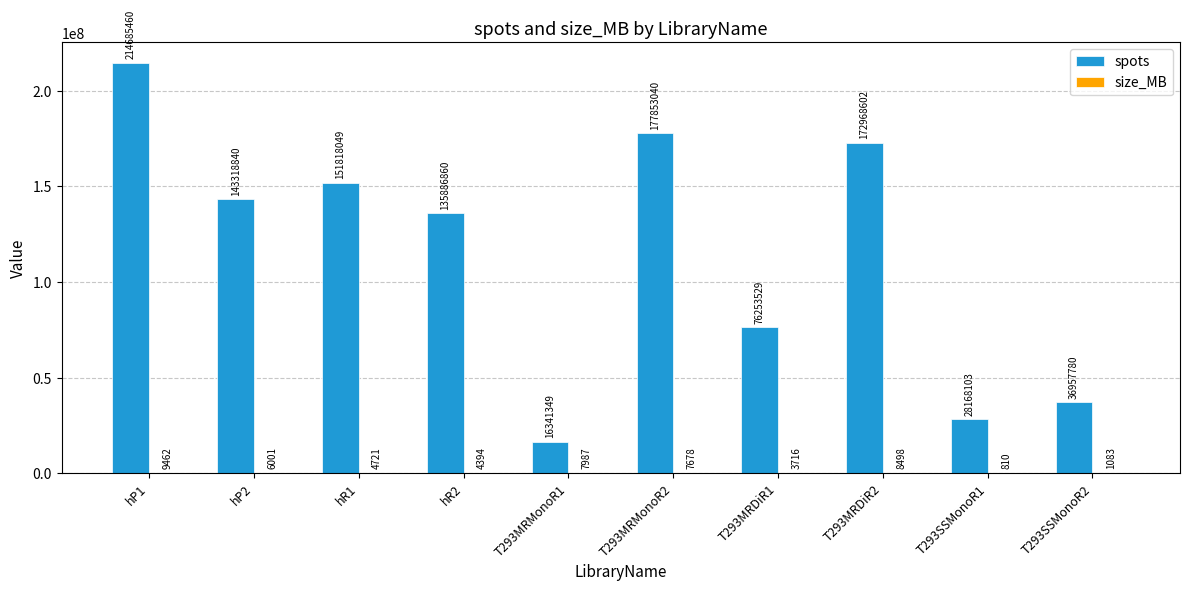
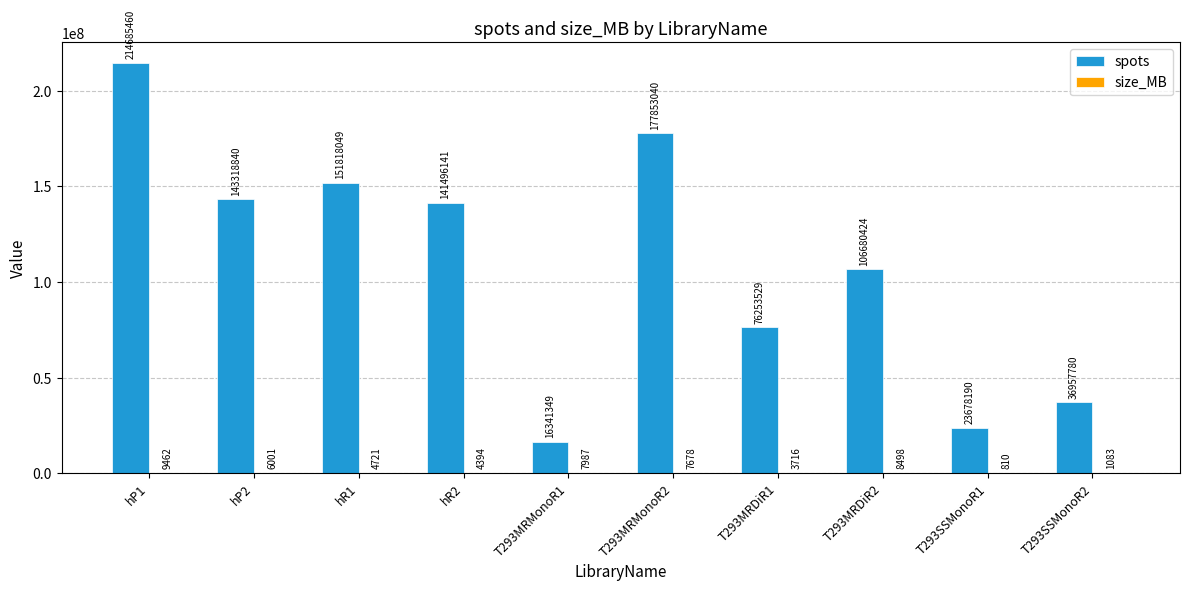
  {
    "spots": {
      "hP1": 214685460,
      "hP2": 143318840,
      "hR1": 151818049,
-     "hR2": 135886860,
+     "hR2": 141496141,
      "T293MRMonoR1": 16341349,
      "T293MRMonoR2": 177853040,
      "T293MRDiR1": 76253529,
-     "T293MRDiR2": 172968602,
-     "T293SSMonoR1": 28168103,
+     "T293MRDiR2": 106680424,
+     "T293SSMonoR1": 23678190,
      "T293SSMonoR2": 36957780
    },
    "size_MB": {
      "hP1": 9462,
      "hP2": 6001,
      "hR1": 4721,
      "hR2": 4394,
      "T293MRMonoR1": 7987,
      "T293MRMonoR2": 7678,
      "T293MRDiR1": 3716,
      "T293MRDiR2": 8498,
      "T293SSMonoR1": 810,
      "T293SSMonoR2": 1083
    }
  }
